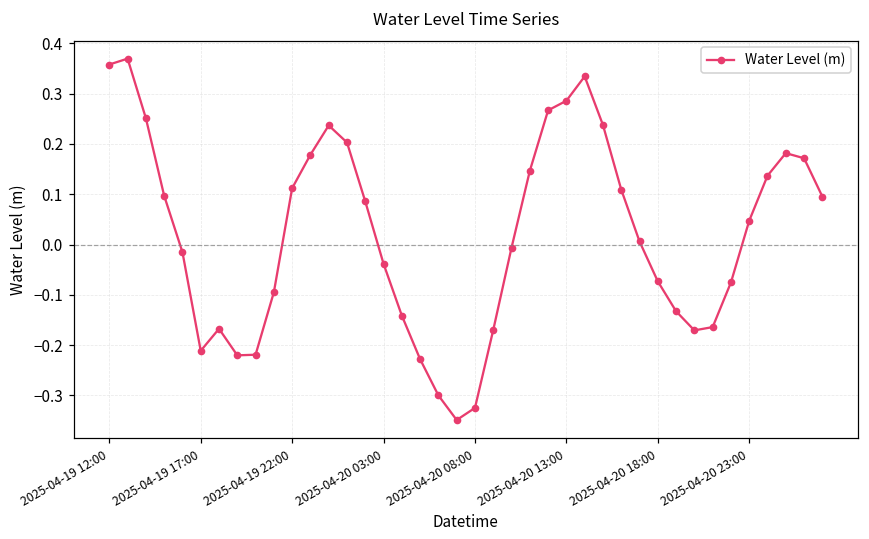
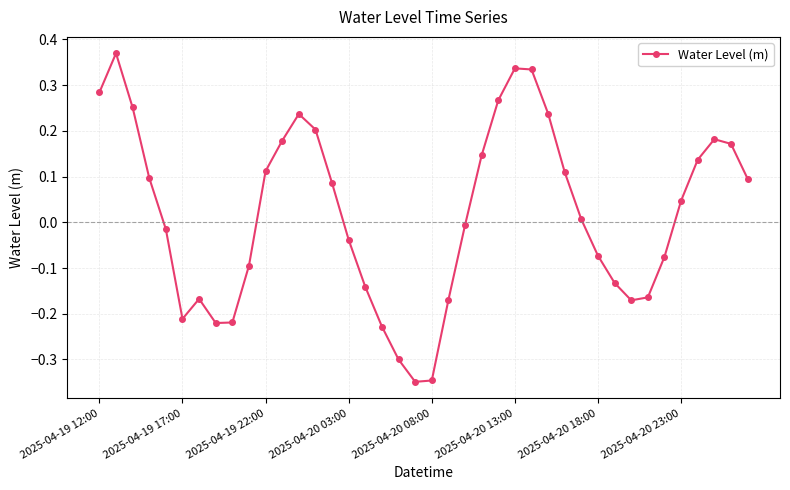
  {
-   "2025-04-19 12:00": 0.36,
+   "2025-04-19 12:00": 0.28,
    "2025-04-19 17:00": -0.21,
    "2025-04-19 22:00": 0.11,
    "2025-04-20 03:00": -0.04,
-   "2025-04-20 08:00": -0.32,
-   "2025-04-20 13:00": 0.29,
+   "2025-04-20 08:00": -0.35,
+   "2025-04-20 13:00": 0.34,
    "2025-04-20 18:00": -0.07,
    "2025-04-20 23:00": 0.05
  }
